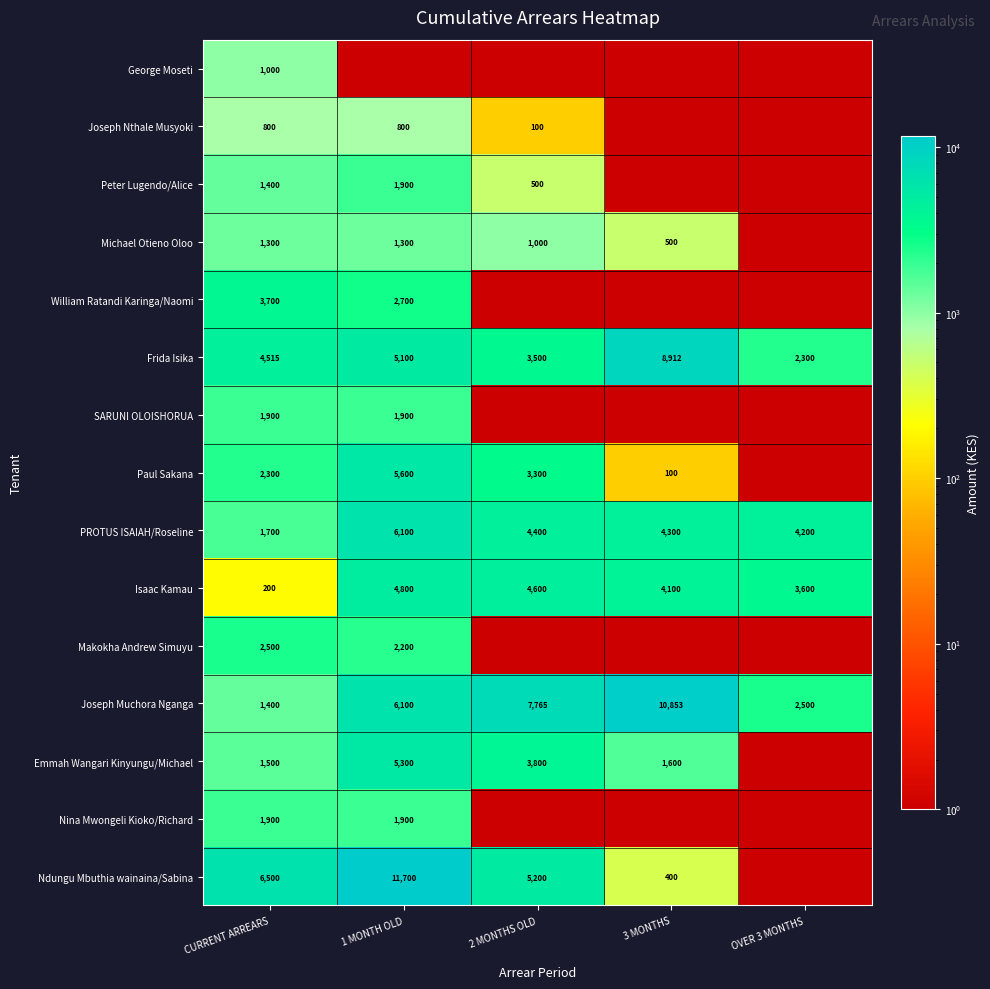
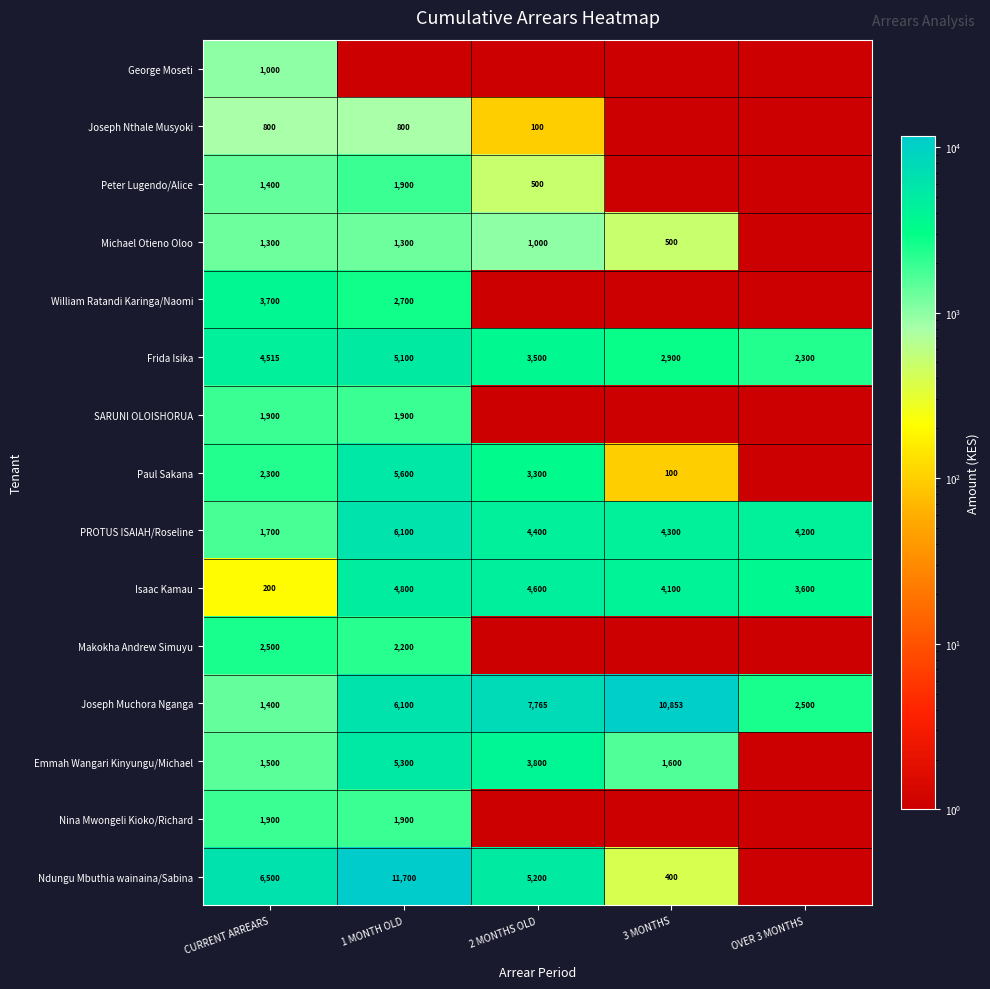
  {
    "George Moseti": {
      "CURRENT ARREARS": "1,000"
    },
    "Joseph Nthale Musyoki": {
      "CURRENT ARREARS": "800",
      "1 MONTH OLD": "800",
      "2 MONTHS OLD": "100"
    },
    "Peter Lugendo/Alice": {
      "CURRENT ARREARS": "1,400",
      "1 MONTH OLD": "1,900",
      "2 MONTHS OLD": "500"
    },
    "Michael Otieno Oloo": {
      "CURRENT ARREARS": "1,300",
      "1 MONTH OLD": "1,300",
      "2 MONTHS OLD": "1,000",
      "3 MONTHS": "500"
    },
    "William Ratandi Karinga/Naomi": {
      "CURRENT ARREARS": "3,700",
      "1 MONTH OLD": "2,700"
    },
    "Frida Isika": {
      "CURRENT ARREARS": "4,515",
      "1 MONTH OLD": "5,100",
      "2 MONTHS OLD": "3,500",
-     "3 MONTHS": "8,912",
+     "3 MONTHS": "2,900",
      "OVER 3 MONTHS": "2,300"
    },
    "SARUNI OLOISHORUA": {
      "CURRENT ARREARS": "1,900",
      "1 MONTH OLD": "1,900"
    },
    "Paul Sakana": {
      "CURRENT ARREARS": "2,300",
      "1 MONTH OLD": "5,600",
      "2 MONTHS OLD": "3,300",
      "3 MONTHS": "100"
    },
    "PROTUS ISAIAH/Roseline": {
      "CURRENT ARREARS": "1,700",
      "1 MONTH OLD": "6,100",
      "2 MONTHS OLD": "4,400",
      "3 MONTHS": "4,300",
      "OVER 3 MONTHS": "4,200"
    },
    "Isaac Kamau": {
      "CURRENT ARREARS": "200",
      "1 MONTH OLD": "4,800",
      "2 MONTHS OLD": "4,600",
      "3 MONTHS": "4,100",
      "OVER 3 MONTHS": "3,600"
    },
    "Makokha Andrew Simuyu": {
      "CURRENT ARREARS": "2,500",
      "1 MONTH OLD": "2,200"
    },
    "Joseph Muchora Nganga": {
      "CURRENT ARREARS": "1,400",
      "1 MONTH OLD": "6,100",
      "2 MONTHS OLD": "7,765",
      "3 MONTHS": "10,853",
      "OVER 3 MONTHS": "2,500"
    },
    "Emmah Wangari Kinyungu/Michael": {
      "CURRENT ARREARS": "1,500",
      "1 MONTH OLD": "5,300",
      "2 MONTHS OLD": "3,800",
      "3 MONTHS": "1,600"
    },
    "Nina Mwongeli Kioko/Richard": {
      "CURRENT ARREARS": "1,900",
      "1 MONTH OLD": "1,900"
    },
    "Ndungu Mbuthia wainaina/Sabina": {
      "CURRENT ARREARS": "6,500",
      "1 MONTH OLD": "11,700",
      "2 MONTHS OLD": "5,200",
      "3 MONTHS": "400"
    }
  }
